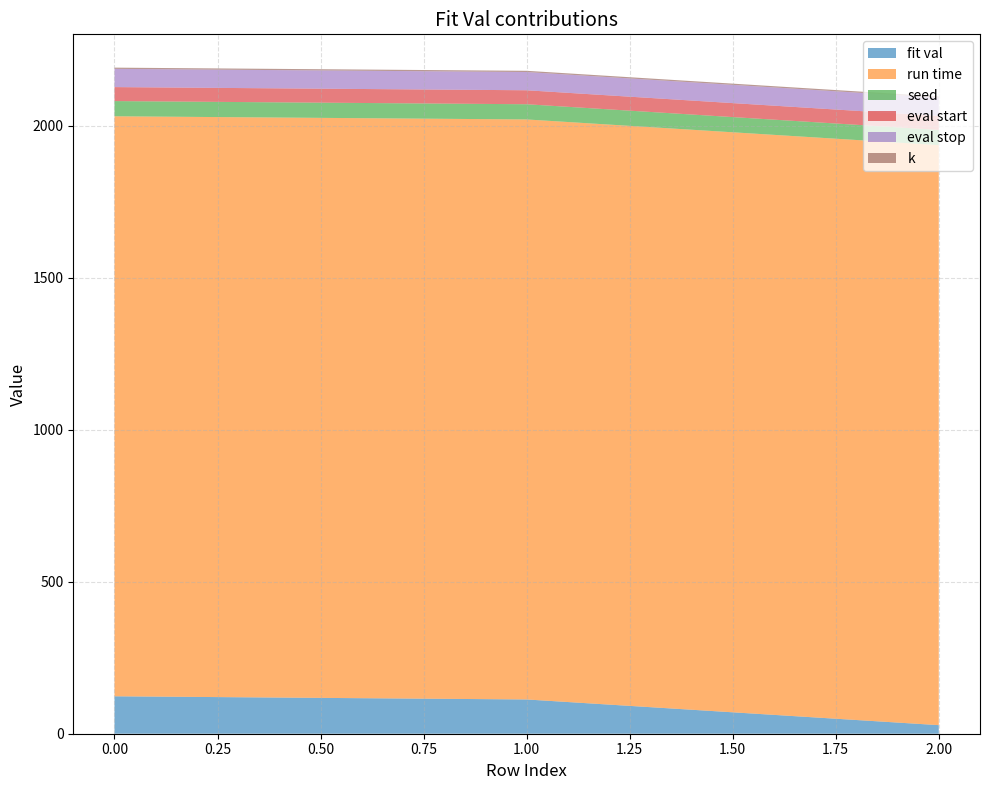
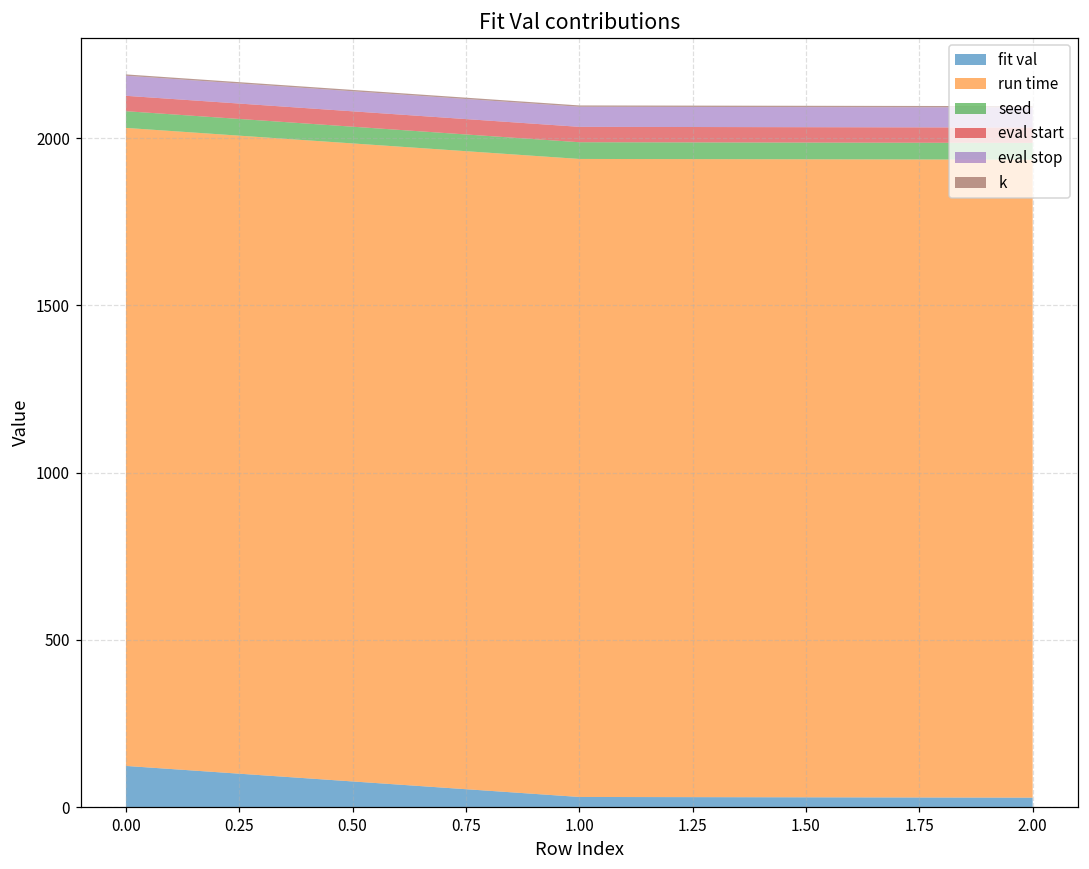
  {
    "fit val": {
      "0.00": 120,
-     "1.00": 110,
+     "1.00": 30,
      "2.00": 30
    },
    "run time": {
      "0.00": 1910,
      "1.00": 1910
    },
    "seed": {
      "0.00": 50,
      "1.00": 50
    },
    "eval start": {
      "0.00": 50,
      "1.00": 50
    }
  }
